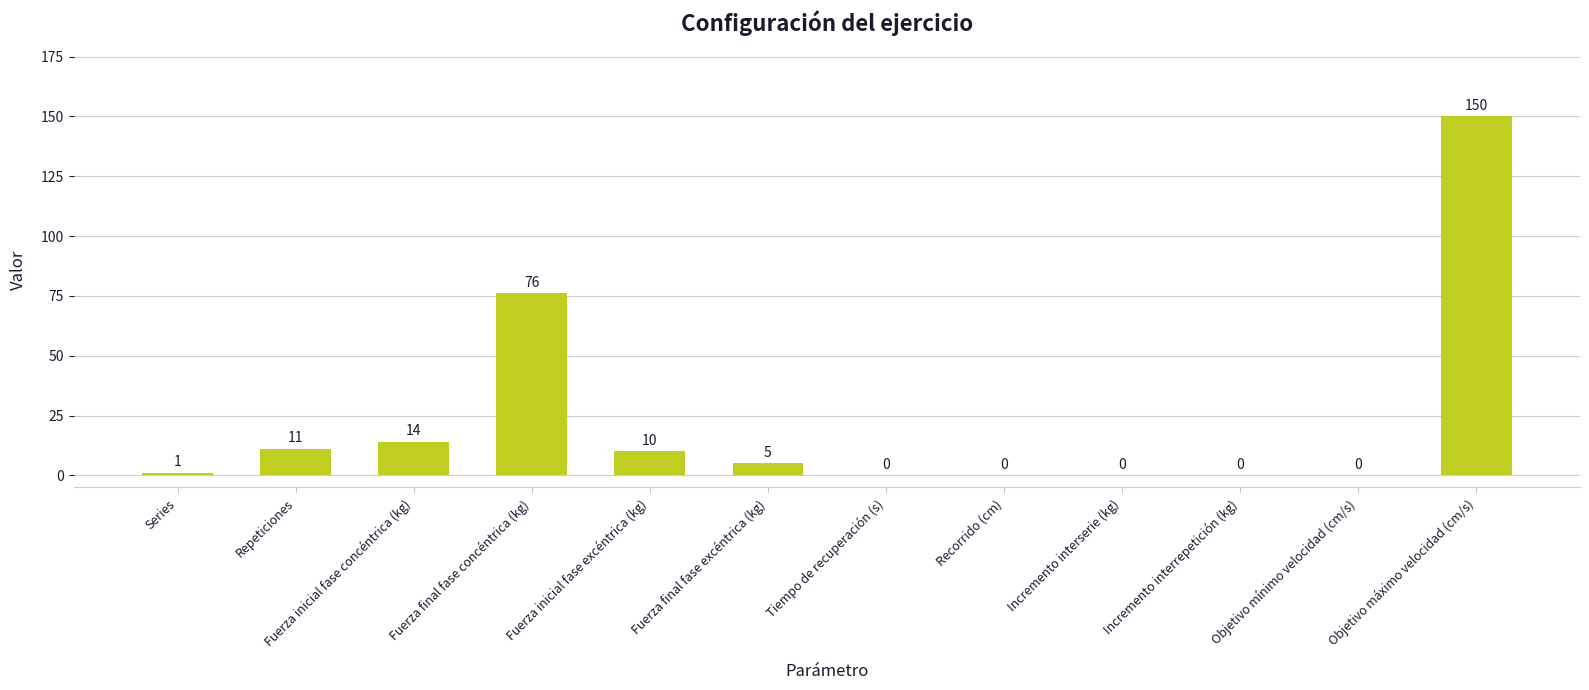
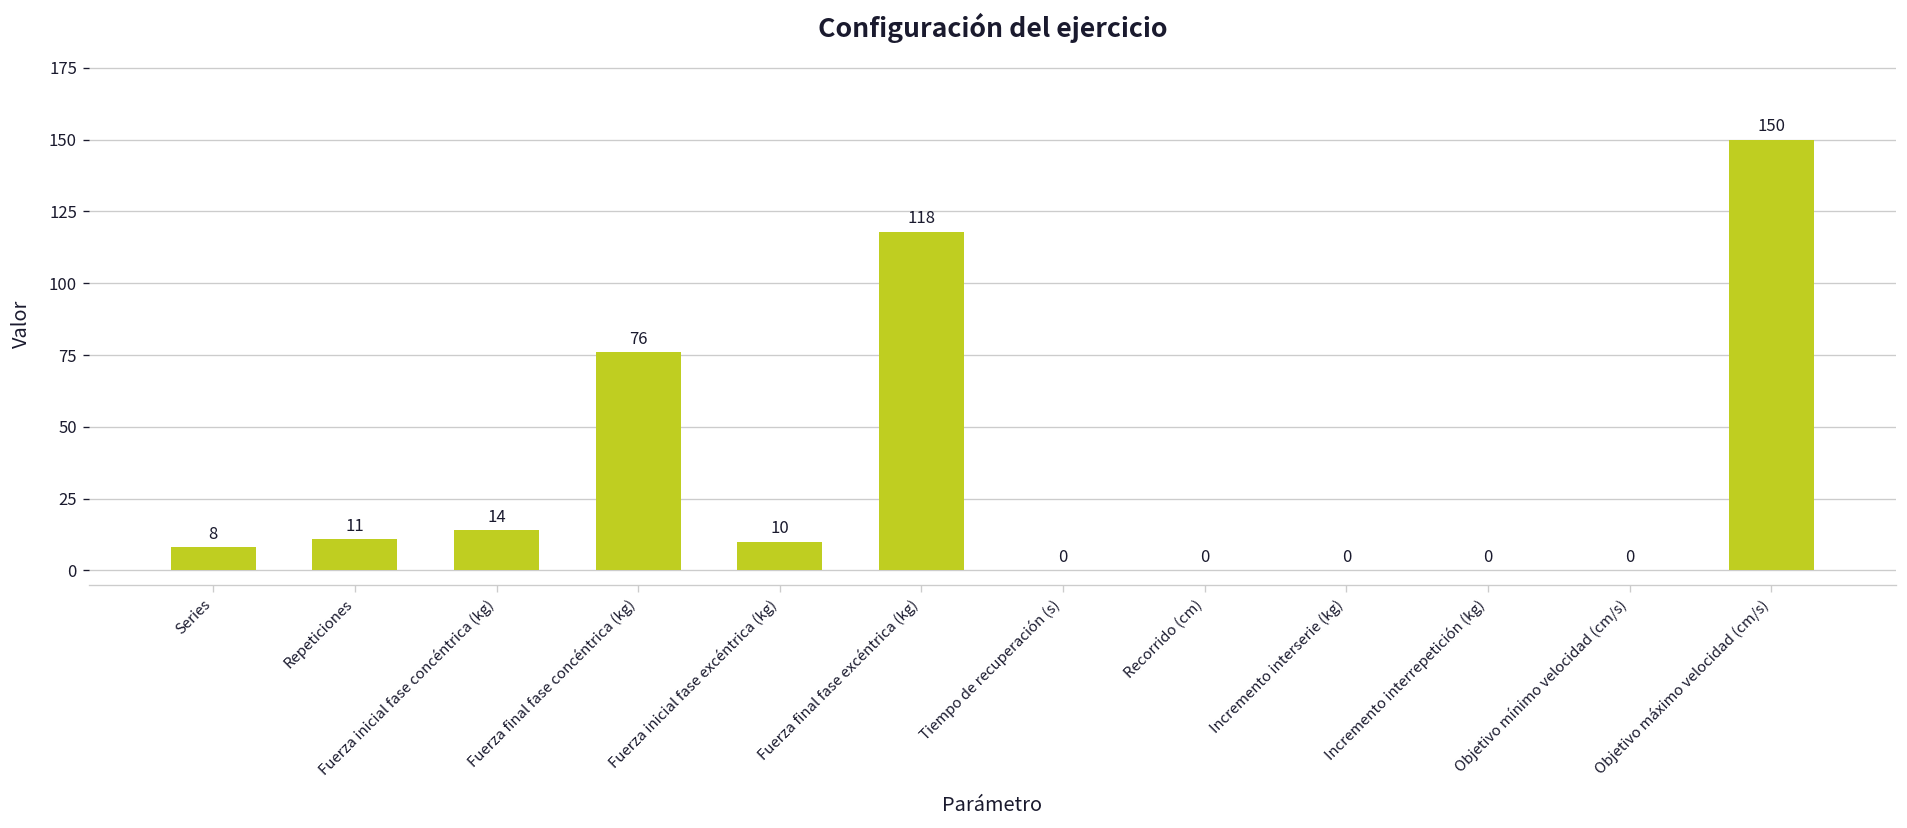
  {
-   "Series": 1,
+   "Series": 8,
    "Repeticiones": 11,
    "Fuerza inicial fase concéntrica (kg)": 14,
    "Fuerza final fase concéntrica (kg)": 76,
    "Fuerza inicial fase excéntrica (kg)": 10,
-   "Fuerza final fase excéntrica (kg)": 5,
+   "Fuerza final fase excéntrica (kg)": 118,
    "Tiempo de recuperación (s)": 0,
    "Recorrido (cm)": 0,
    "Incremento interserie (kg)": 0,
    "Incremento interrepetición (kg)": 0,
    "Objetivo mínimo velocidad (cm/s)": 0,
    "Objetivo máximo velocidad (cm/s)": 150
  }
